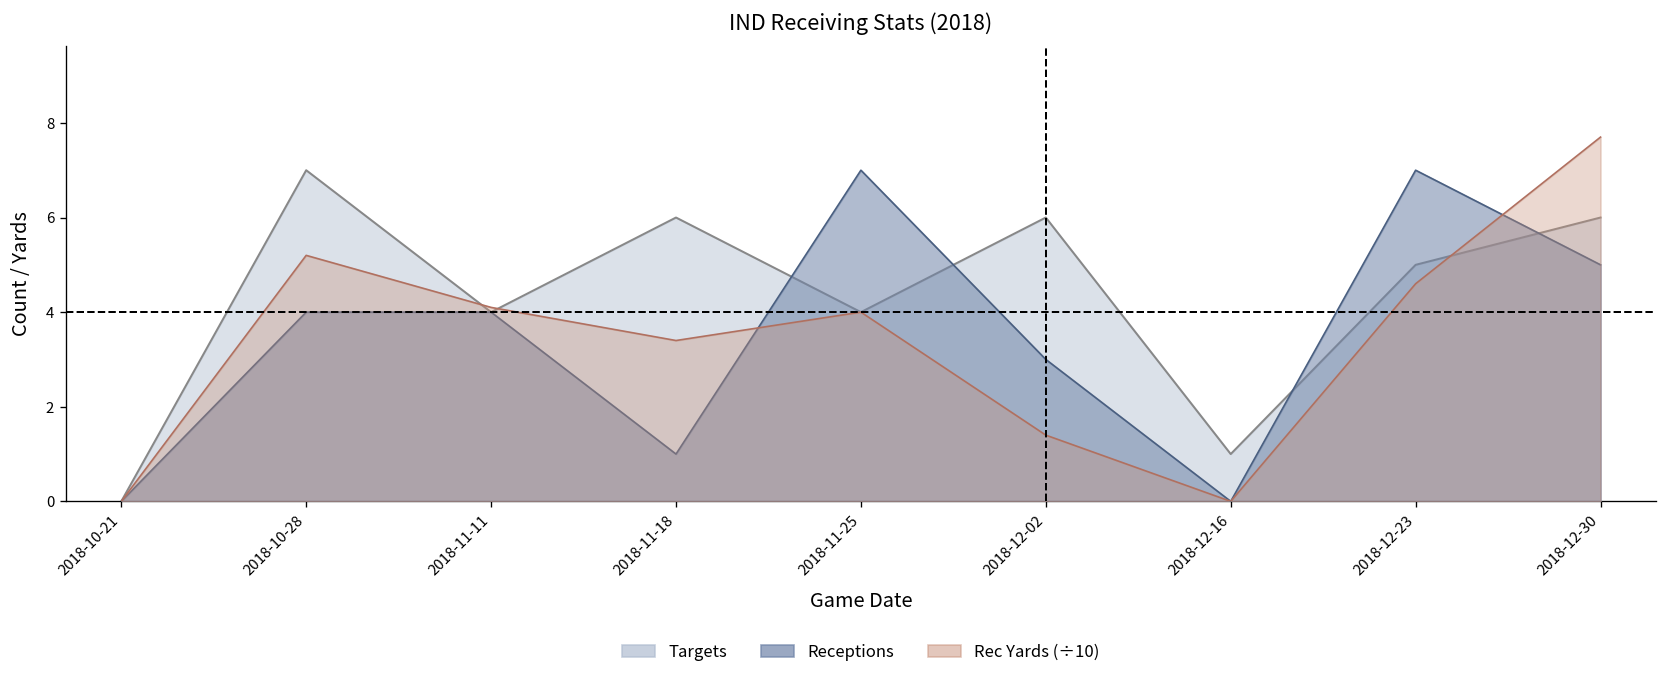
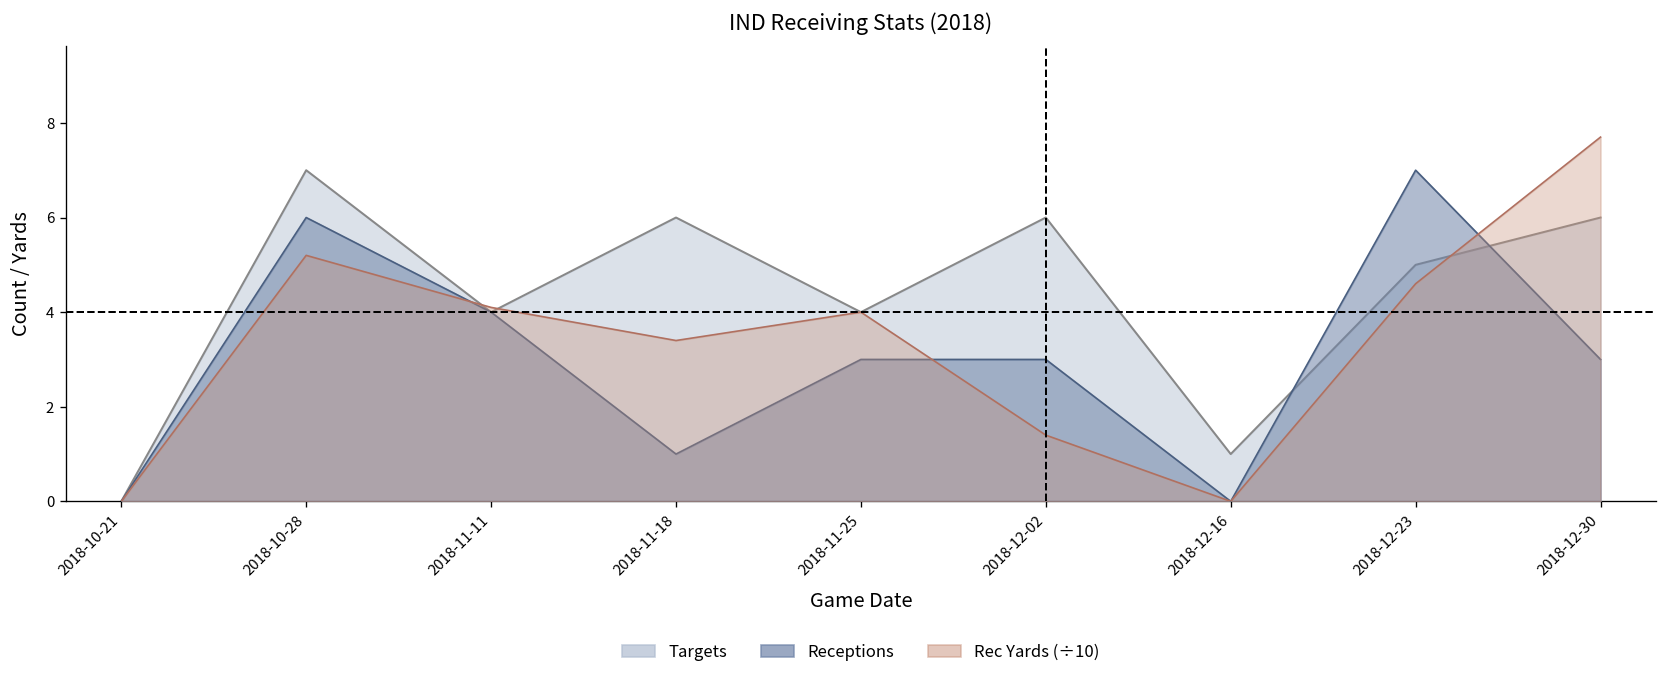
  {
    "Receptions": {
-     "2018-10-28": 4,
+     "2018-10-28": 6,
      "2018-11-18": 1,
-     "2018-11-25": 7,
+     "2018-11-25": 3,
      "2018-12-02": 3,
      "2018-12-23": 7,
-     "2018-12-30": 5
+     "2018-12-30": 3
    }
  }
